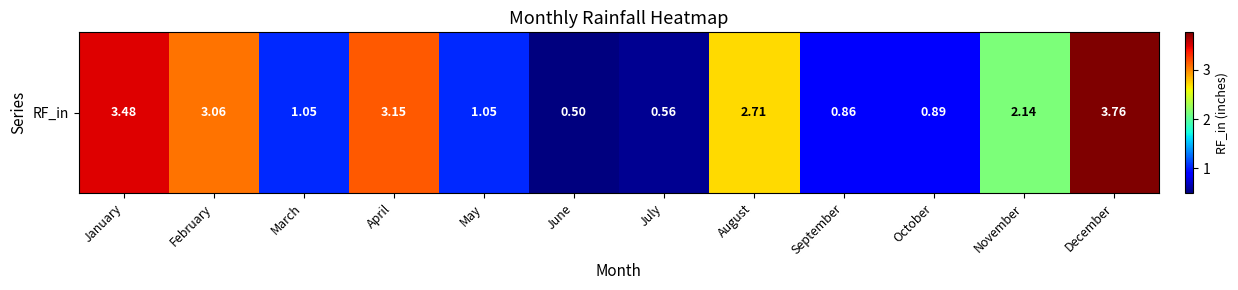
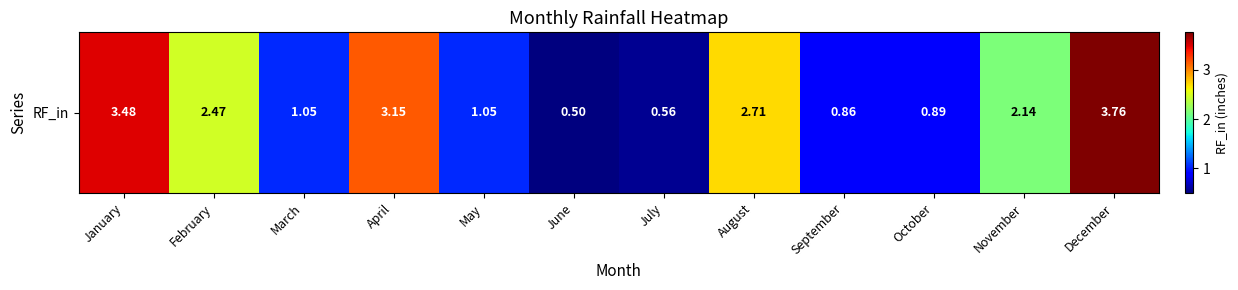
  {
    "RF_in": {
      "January": 3.48,
-     "February": 3.06,
+     "February": 2.47,
      "March": 1.05,
      "April": 3.15,
      "May": 1.05,
      "June": 0.50,
      "July": 0.56,
      "August": 2.71,
      "September": 0.86,
      "October": 0.89,
      "November": 2.14,
      "December": 3.76
    }
  }
